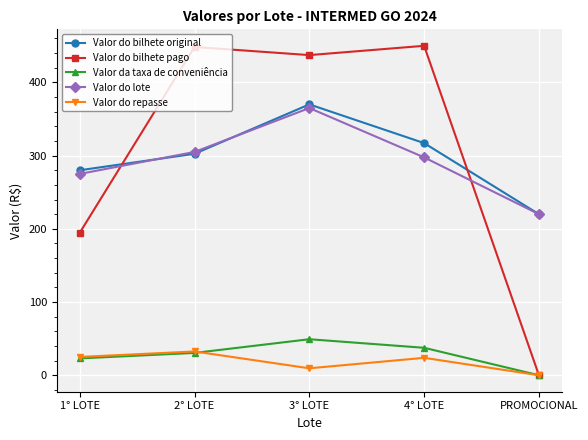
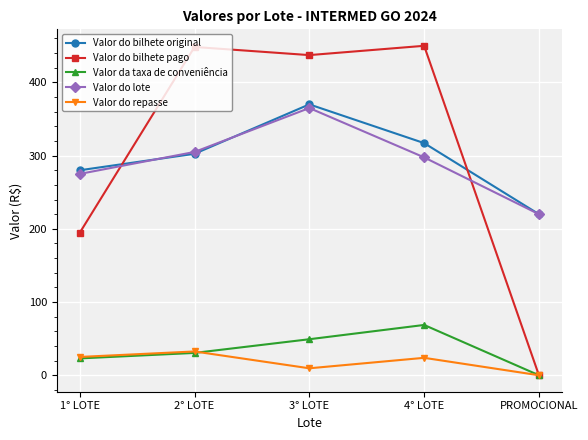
  {
    "Valor do bilhete original": {
      "1° LOTE": 280,
      "3° LOTE": 370,
      "4° LOTE": 320
    },
    "Valor do bilhete pago": {
      "1° LOTE": 190,
      "3° LOTE": 440,
      "4° LOTE": 450
    },
    "Valor da taxa de conveniência": {
      "3° LOTE": 50,
-     "4° LOTE": 40
+     "4° LOTE": 70
    },
    "Valor do lote": {
      "1° LOTE": 280,
      "3° LOTE": 370,
      "4° LOTE": 300
    },
    "Valor do repasse": {
      "3° LOTE": 10,
      "4° LOTE": 20
    }
  }
